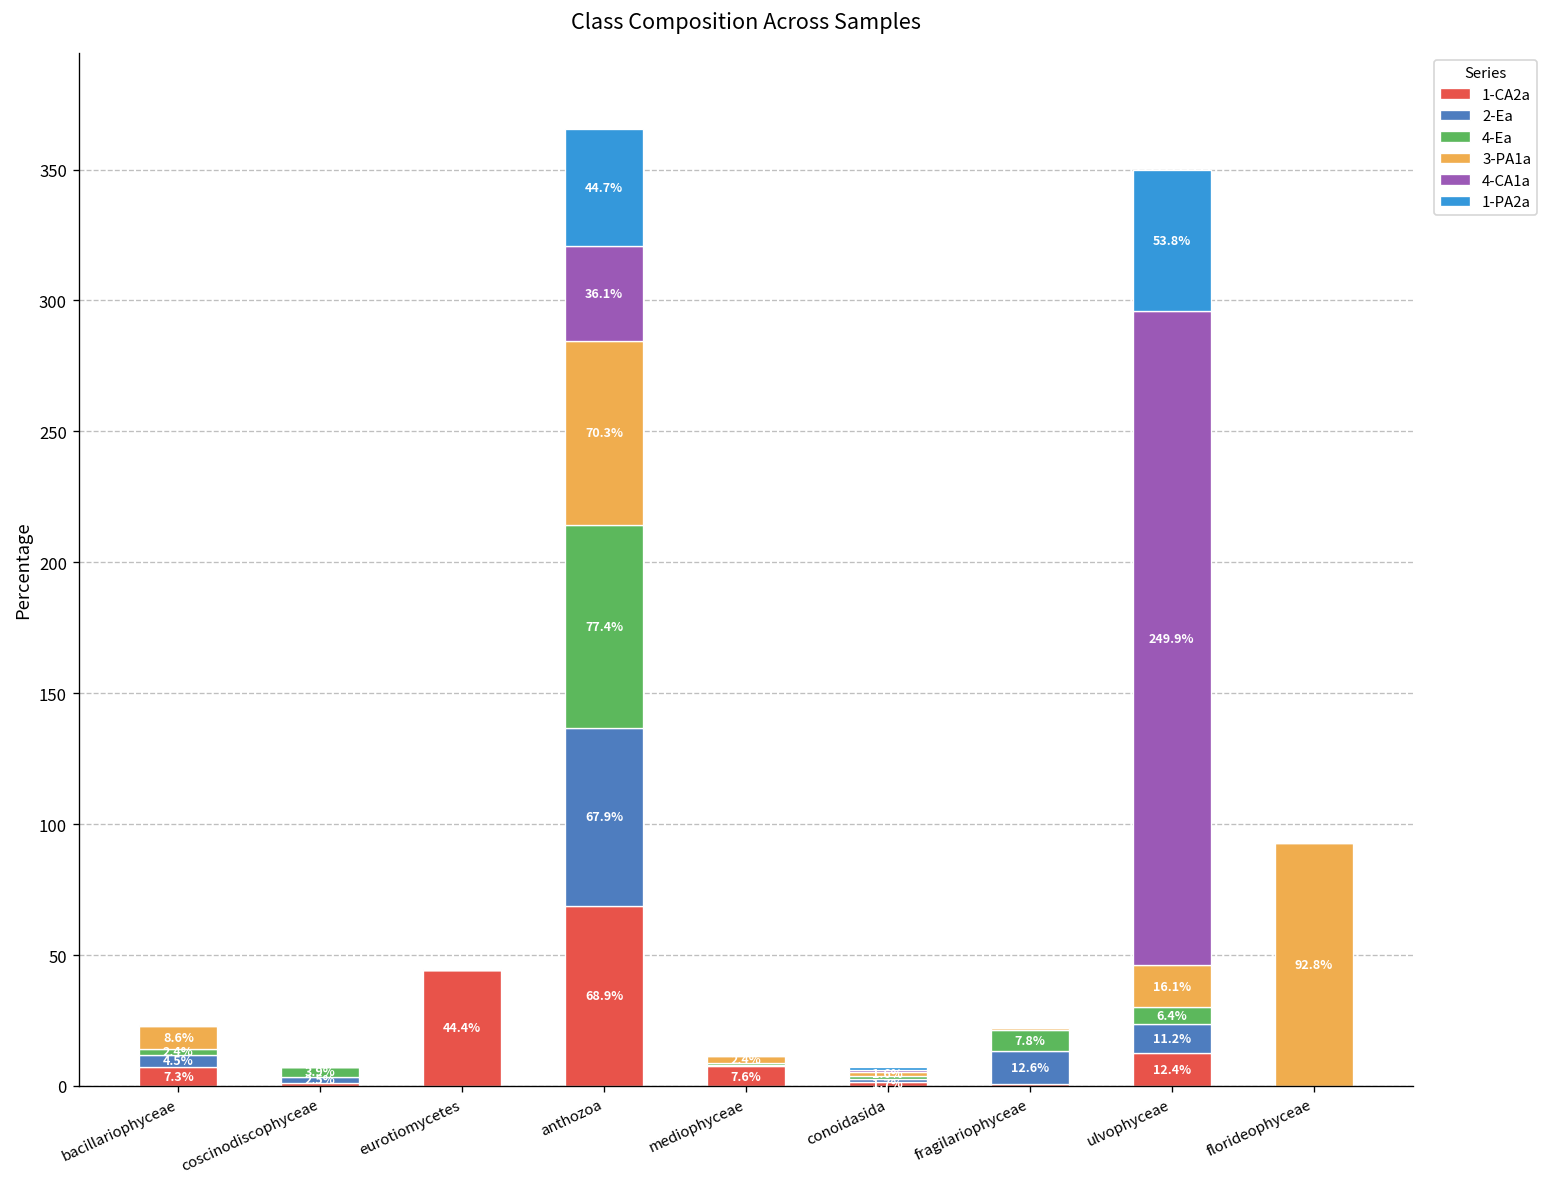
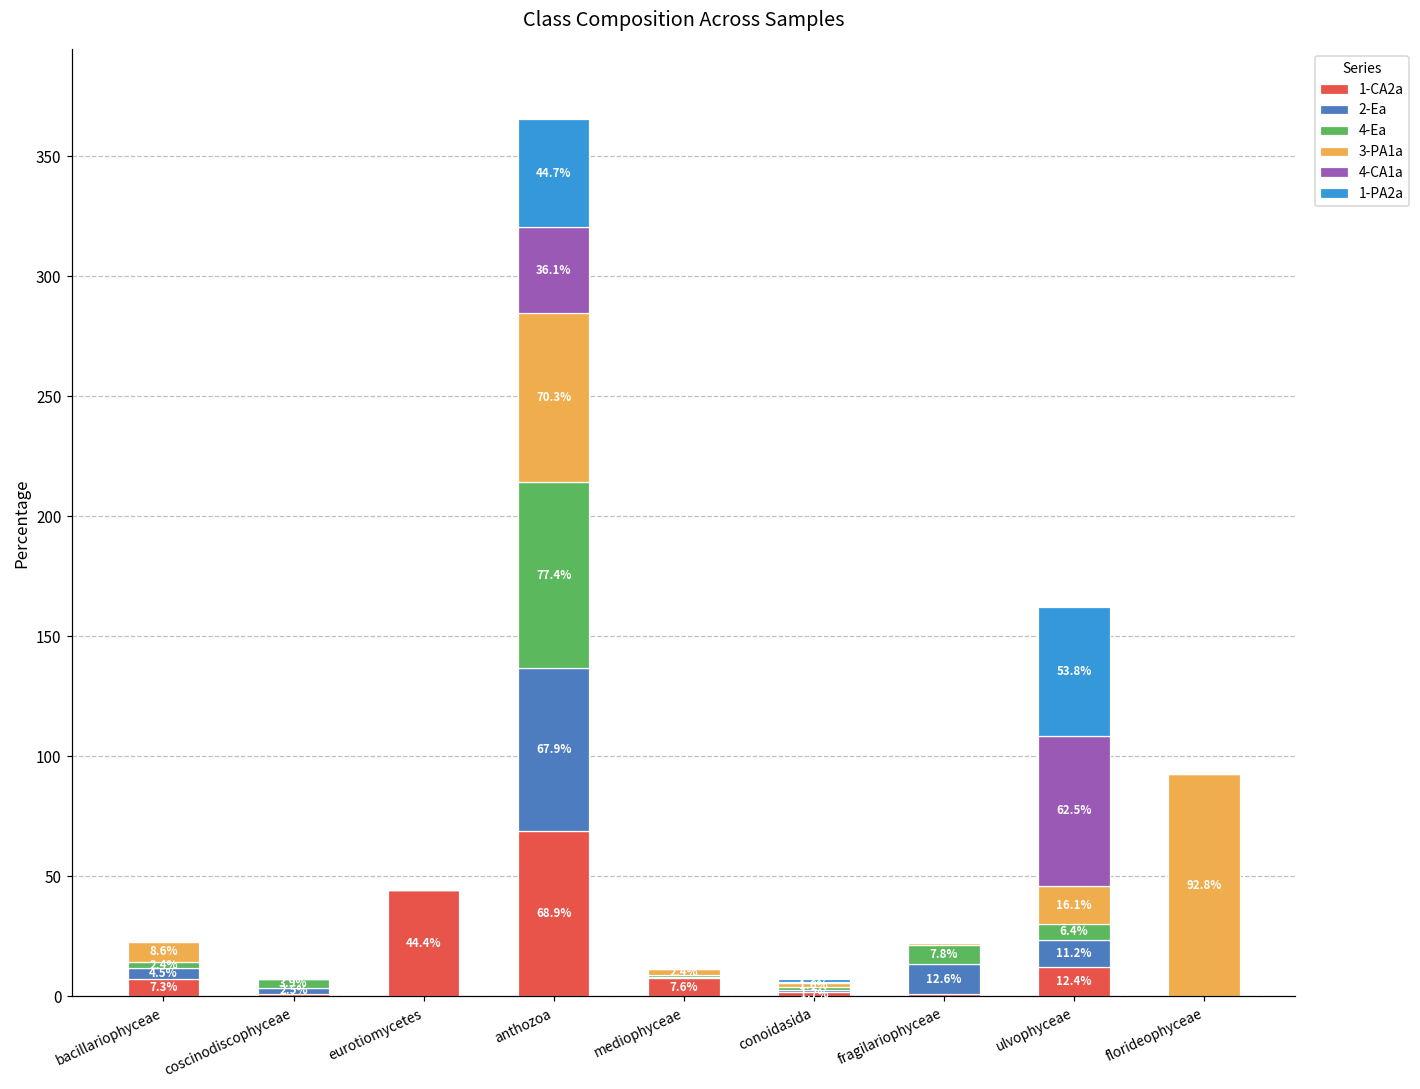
  {
    "1-CA2a": {
      "bacillariophyceae": "7.3%",
      "eurotiomycetes": "44.4%",
      "anthozoa": "68.9%",
      "mediophyceae": "7.6%",
      "ulvophyceae": "12.4%"
    },
    "4-Ea": {
      "anthozoa": "77.4%",
      "fragilariophyceae": "7.8%",
      "ulvophyceae": "6.4%"
    },
    "3-PA1a": {
      "bacillariophyceae": "8.6%",
      "anthozoa": "70.3%",
      "ulvophyceae": "16.1%",
      "florideophyceae": "92.8%"
    },
    "4-CA1a": {
      "anthozoa": "36.1%",
-     "ulvophyceae": "249.9%"
+     "ulvophyceae": "62.5%"
    }
  }
